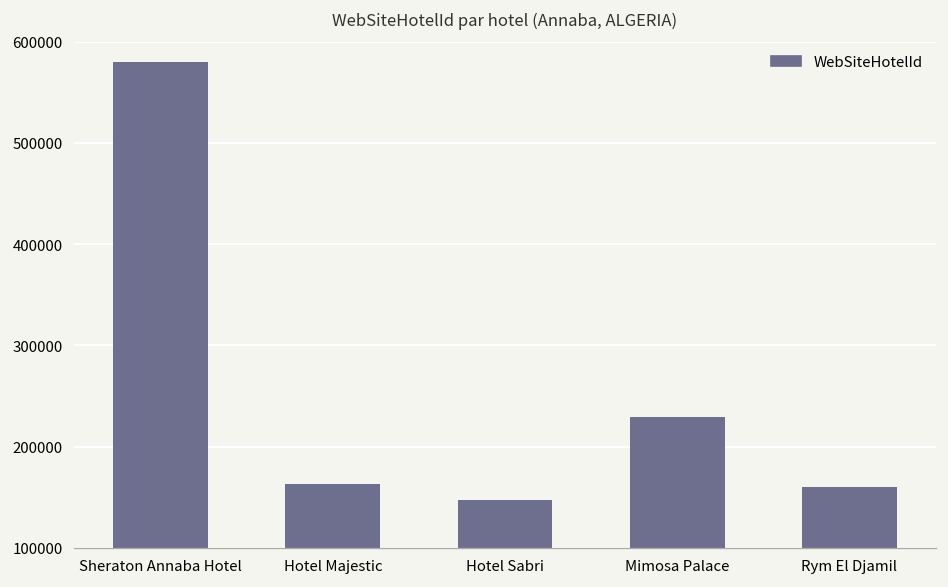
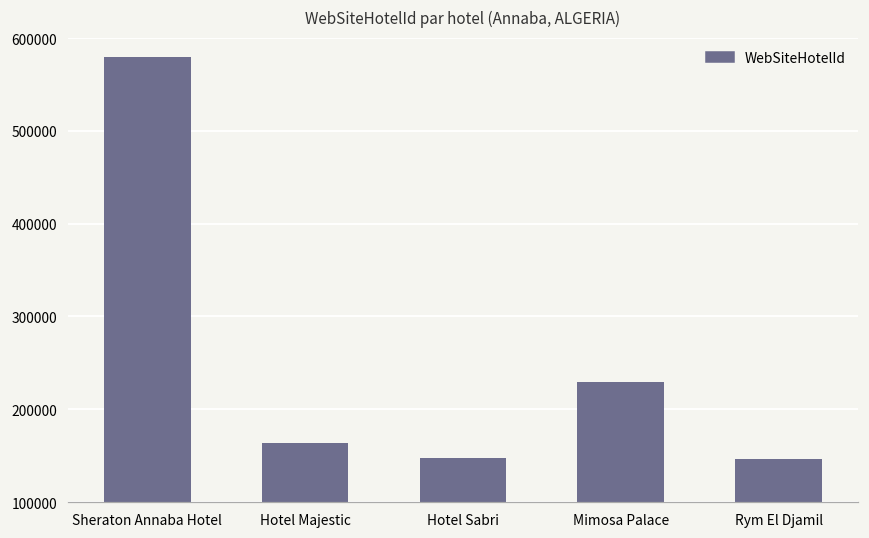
  {
    "Sheraton Annaba Hotel": 580000,
    "Hotel Majestic": 160000,
    "Hotel Sabri": 150000,
    "Mimosa Palace": 230000,
-   "Rym El Djamil": 160000
+   "Rym El Djamil": 150000
  }
